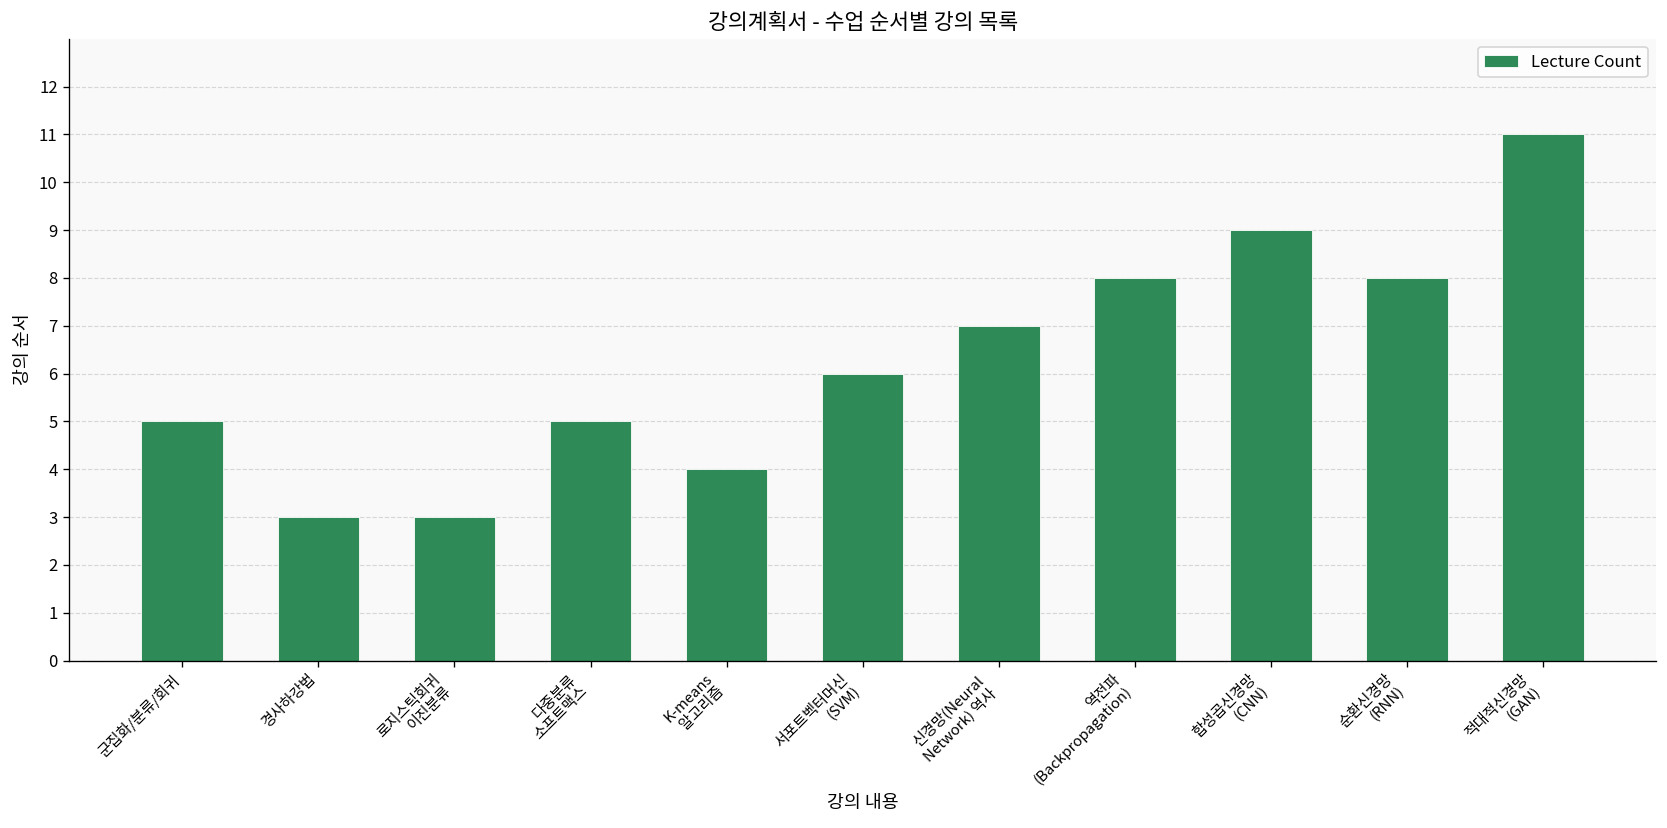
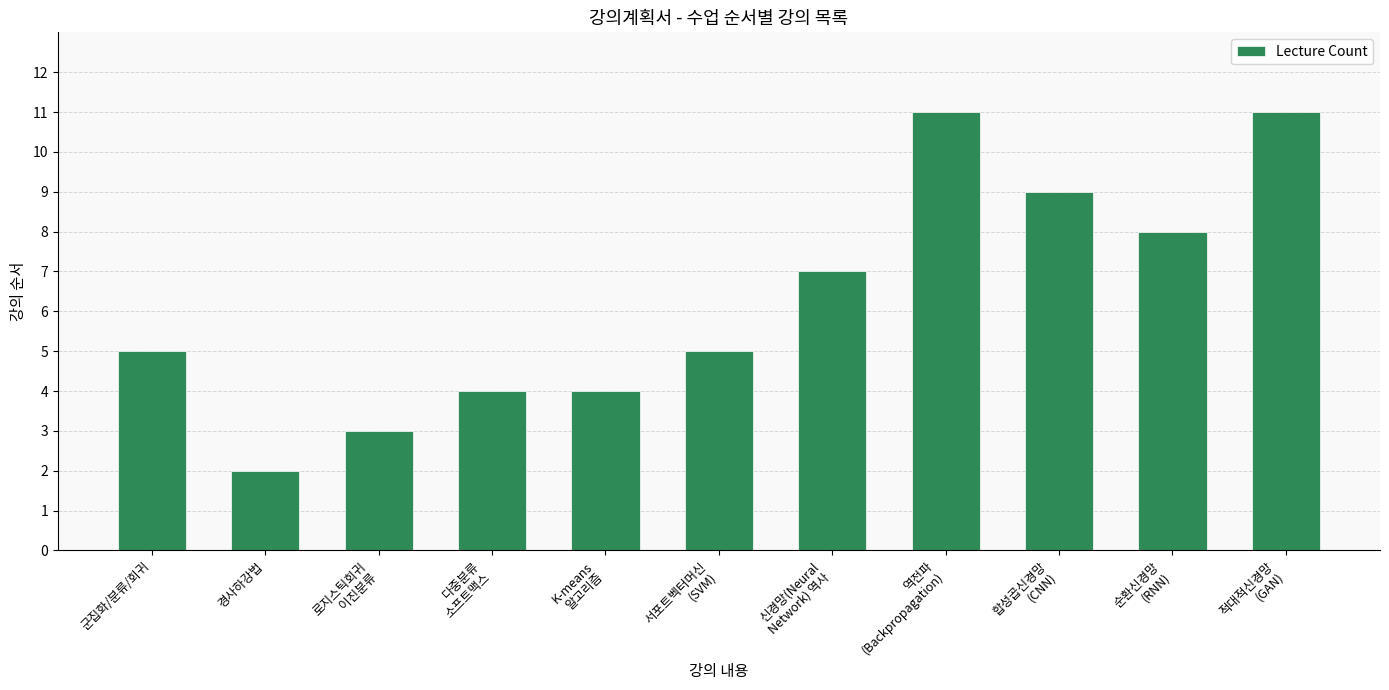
  {
    "군집화/분류/회귀": 5,
-   "경사하강법": 3,
+   "경사하강법": 2,
    "로지스틱회귀 이진분류": 3,
-   "다중분류 소프트맥스": 5,
+   "다중분류 소프트맥스": 4,
    "K-means 알고리즘": 4,
-   "서포트벡터머신 (SVM)": 6,
+   "서포트벡터머신 (SVM)": 5,
    "신경망(Neural Network) 역사": 7,
-   "역전파 (Backpropagation)": 8,
+   "역전파 (Backpropagation)": 11,
    "합성곱신경망 (CNN)": 9,
    "순환신경망 (RNN)": 8,
    "적대적신경망 (GAN)": 11
  }
